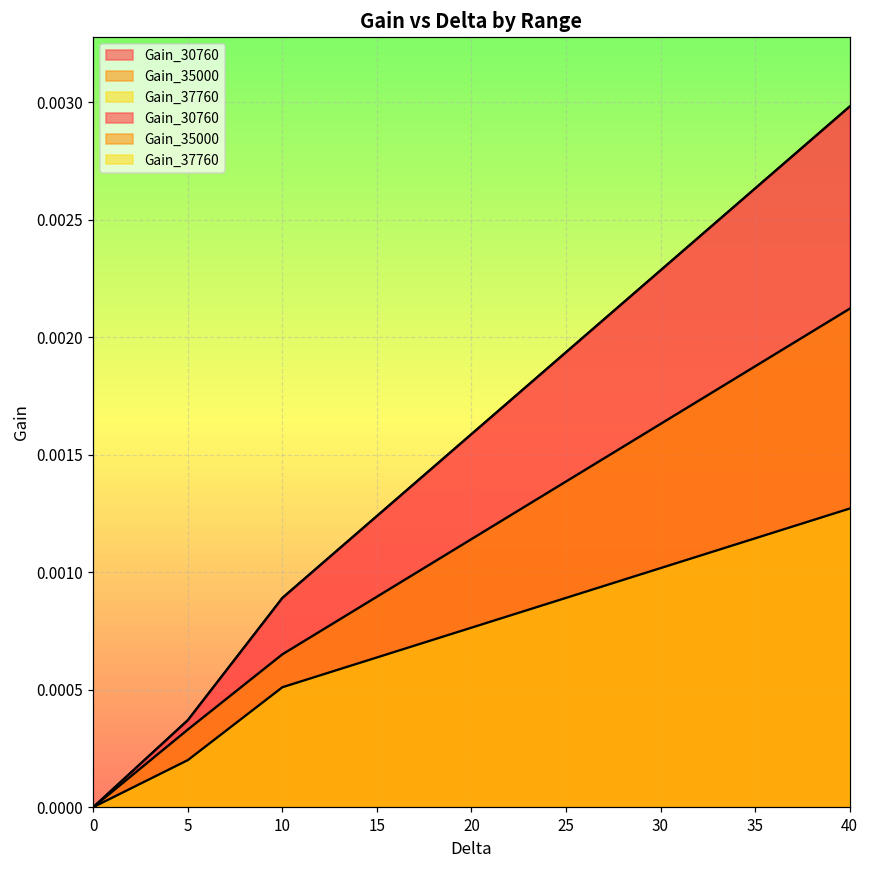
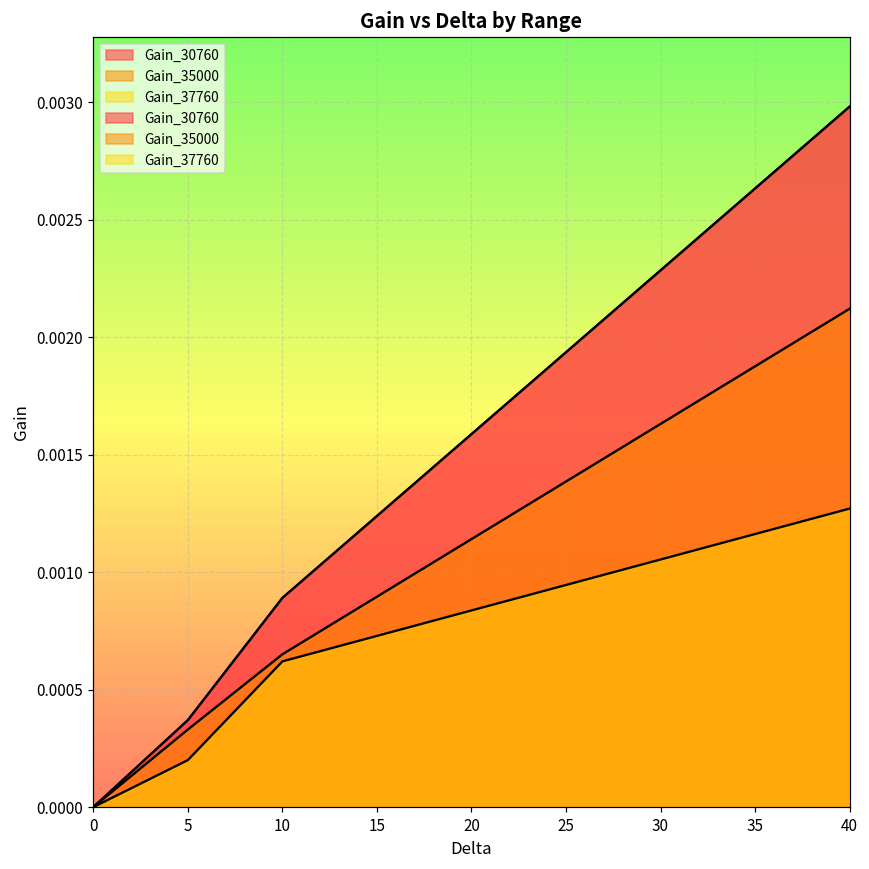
  {
    "Gain_30760": {
      "5": 0.00037,
      "10": 0.00089,
      "40": 0.00298
    },
    "Gain_35000": {
      "5": 0.00033,
      "10": 0.00065,
      "40": 0.00212
    },
    "Gain_37760": {
      "5": 0.00020,
-     "10": 0.00051,
+     "10": 0.00062,
      "40": 0.00127
    }
  }
